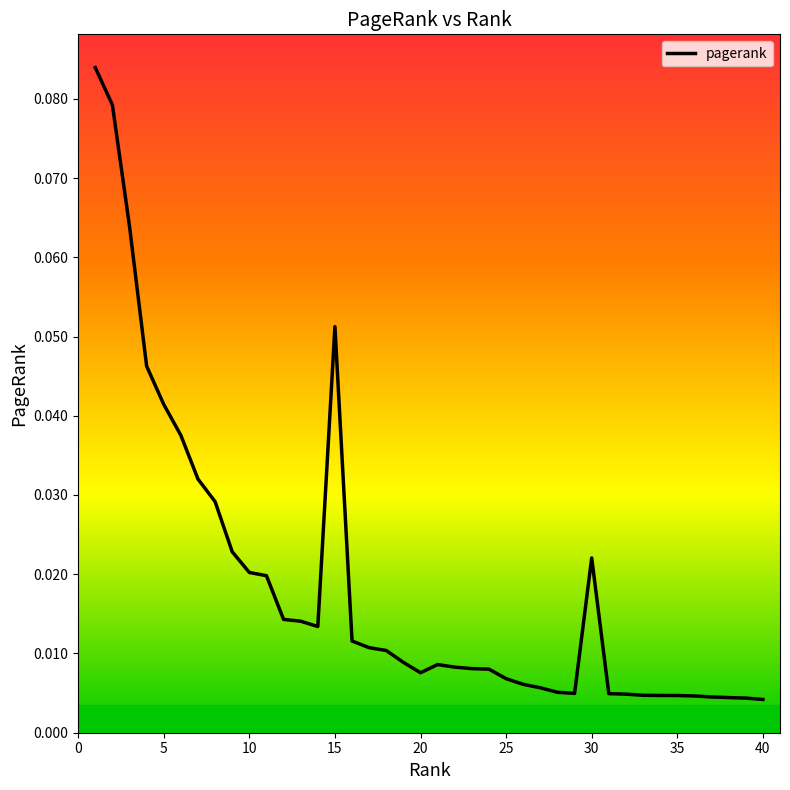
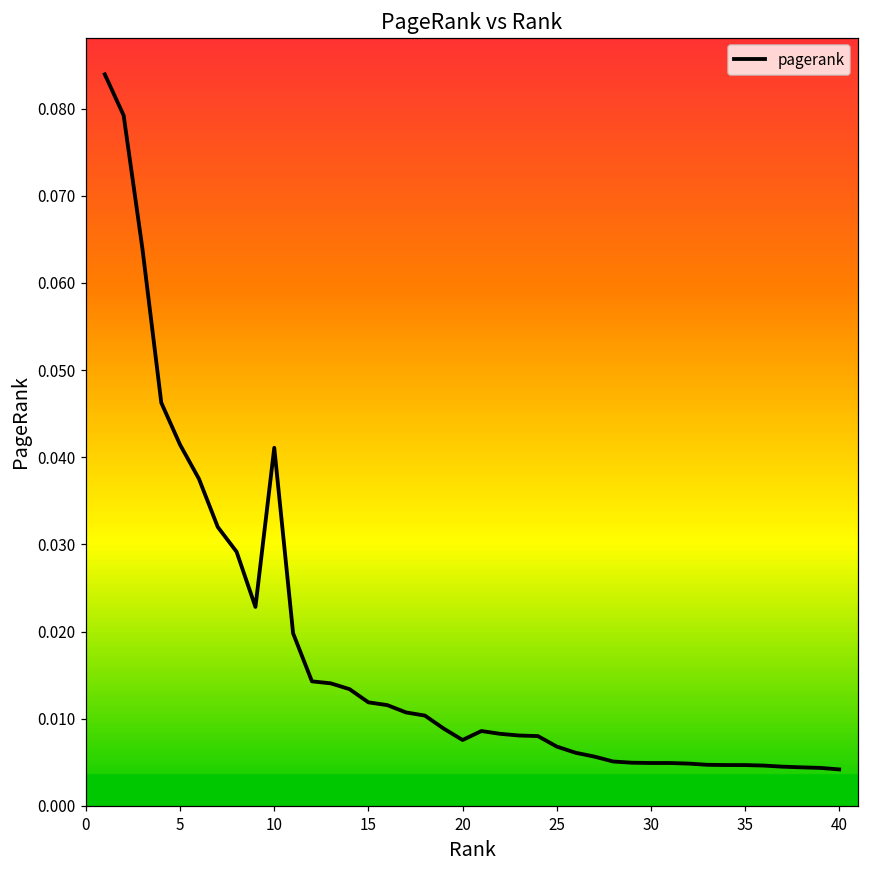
  {
    "5": 0.041,
-   "10": 0.020,
-   "15": 0.051,
+   "10": 0.041,
+   "15": 0.012,
    "20": 0.008,
    "25": 0.007,
-   "30": 0.022,
+   "30": 0.005,
    "35": 0.005,
    "40": 0.004
  }
